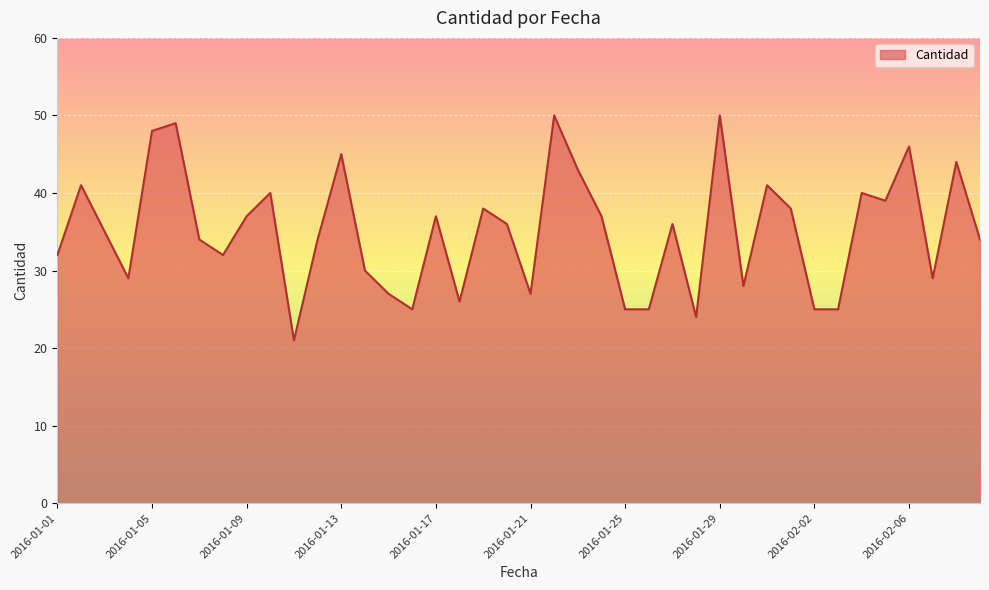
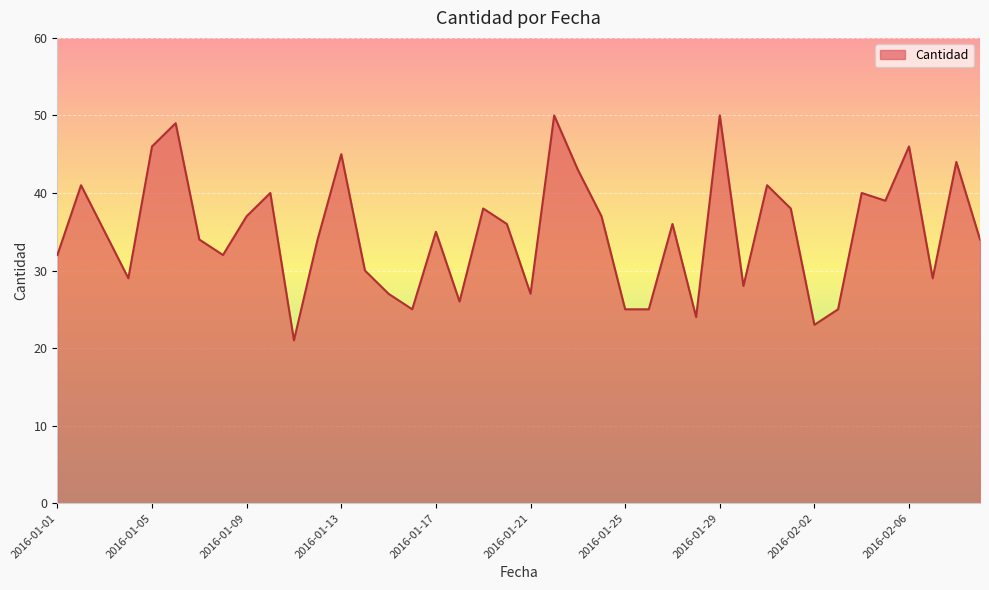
  {
    "2016-01-01": 32,
-   "2016-01-05": 48,
+   "2016-01-05": 46,
    "2016-01-09": 37,
    "2016-01-13": 45,
-   "2016-01-17": 37,
+   "2016-01-17": 35,
    "2016-01-21": 27,
    "2016-01-25": 25,
    "2016-01-29": 50,
-   "2016-02-02": 25,
+   "2016-02-02": 23,
    "2016-02-06": 46
  }
